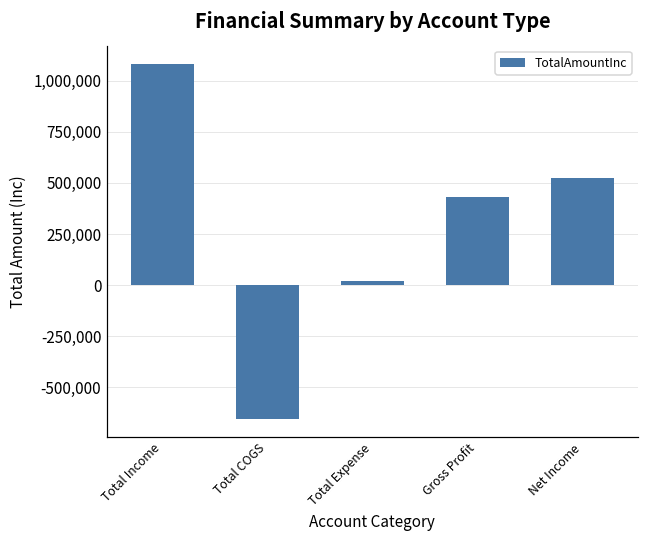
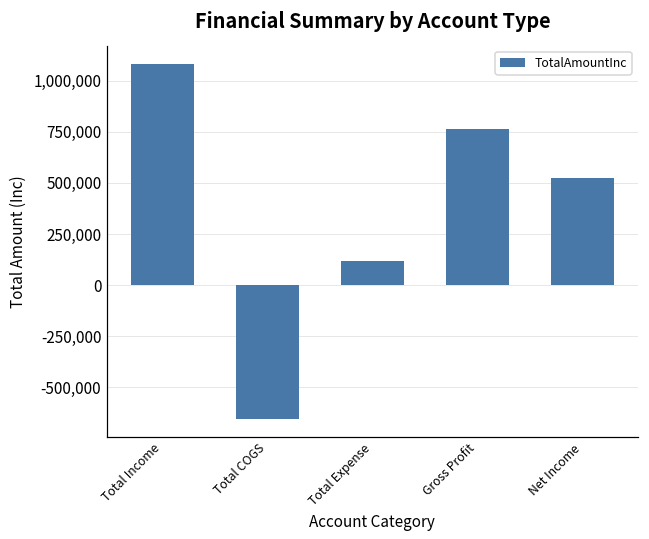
  {
    "Total Income": "1,080,000",
    "Total COGS": "-650,000",
-   "Total Expense": "20,000",
-   "Gross Profit": "430,000",
+   "Total Expense": "120,000",
+   "Gross Profit": "760,000",
    "Net Income": "520,000"
  }
